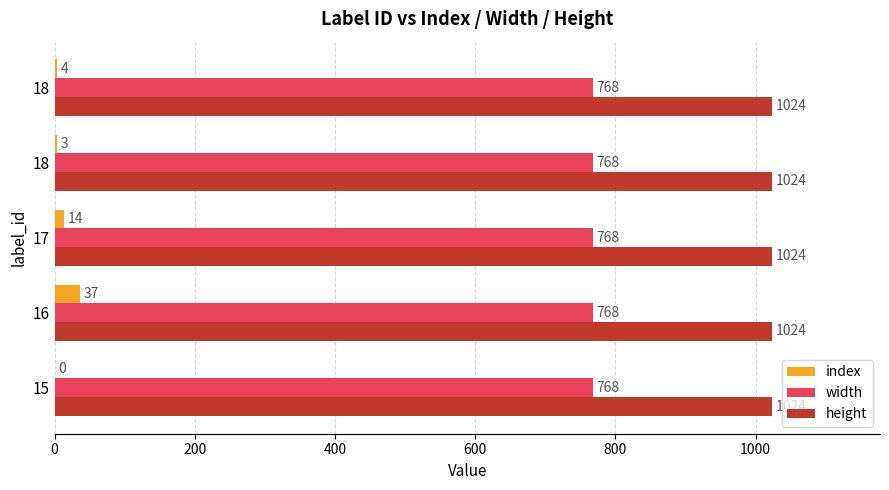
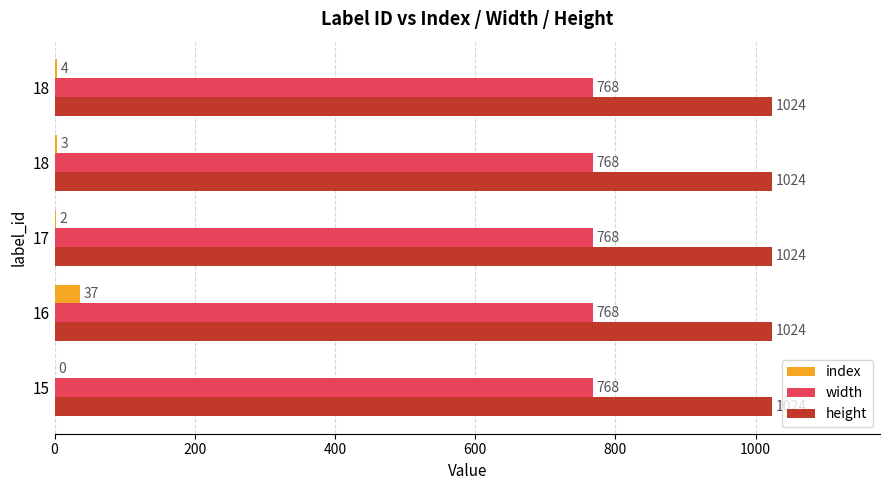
  {
    "index": {
-     "17": 14,
+     "17": 2,
      "16": 37,
      "15": 0
    },
    "width": {
      "17": 768,
      "16": 768,
      "15": 768
    },
    "height": {
      "17": 1024,
      "16": 1024
    }
  }
